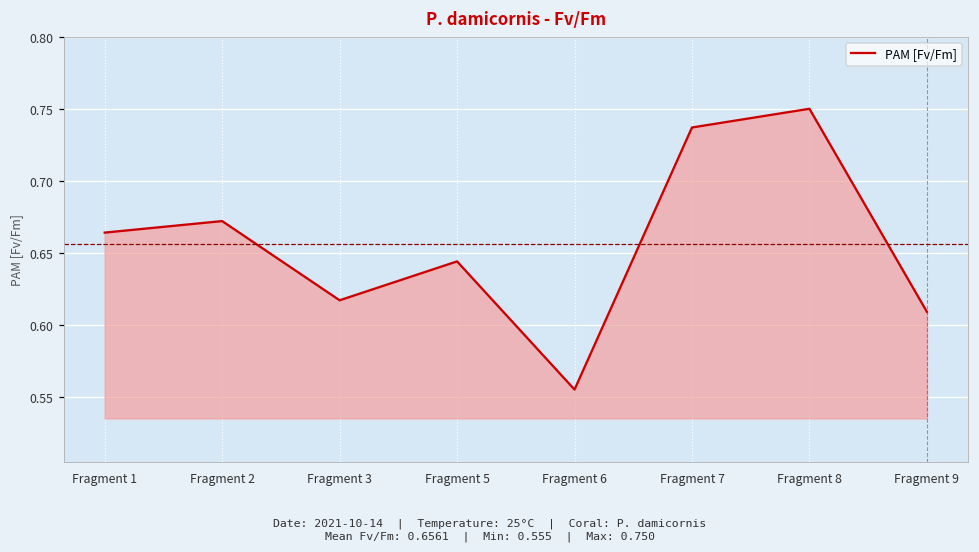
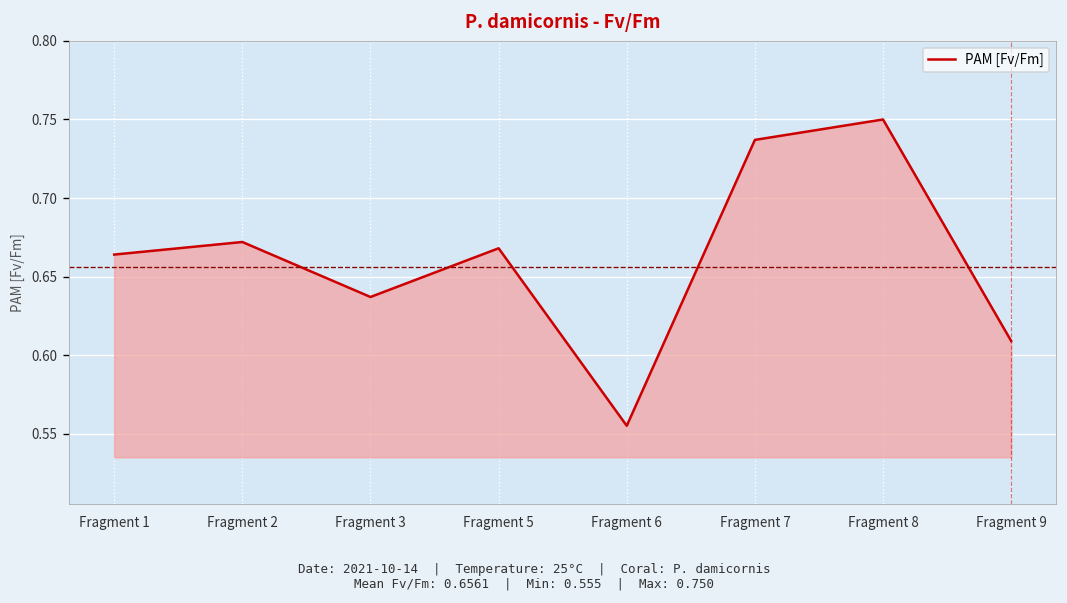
  {
    "Fragment 1": 0.664,
    "Fragment 2": 0.672,
-   "Fragment 3": 0.617,
-   "Fragment 5": 0.644,
+   "Fragment 3": 0.637,
+   "Fragment 5": 0.668,
    "Fragment 6": 0.555,
    "Fragment 7": 0.737,
    "Fragment 8": 0.750,
    "Fragment 9": 0.609
  }
